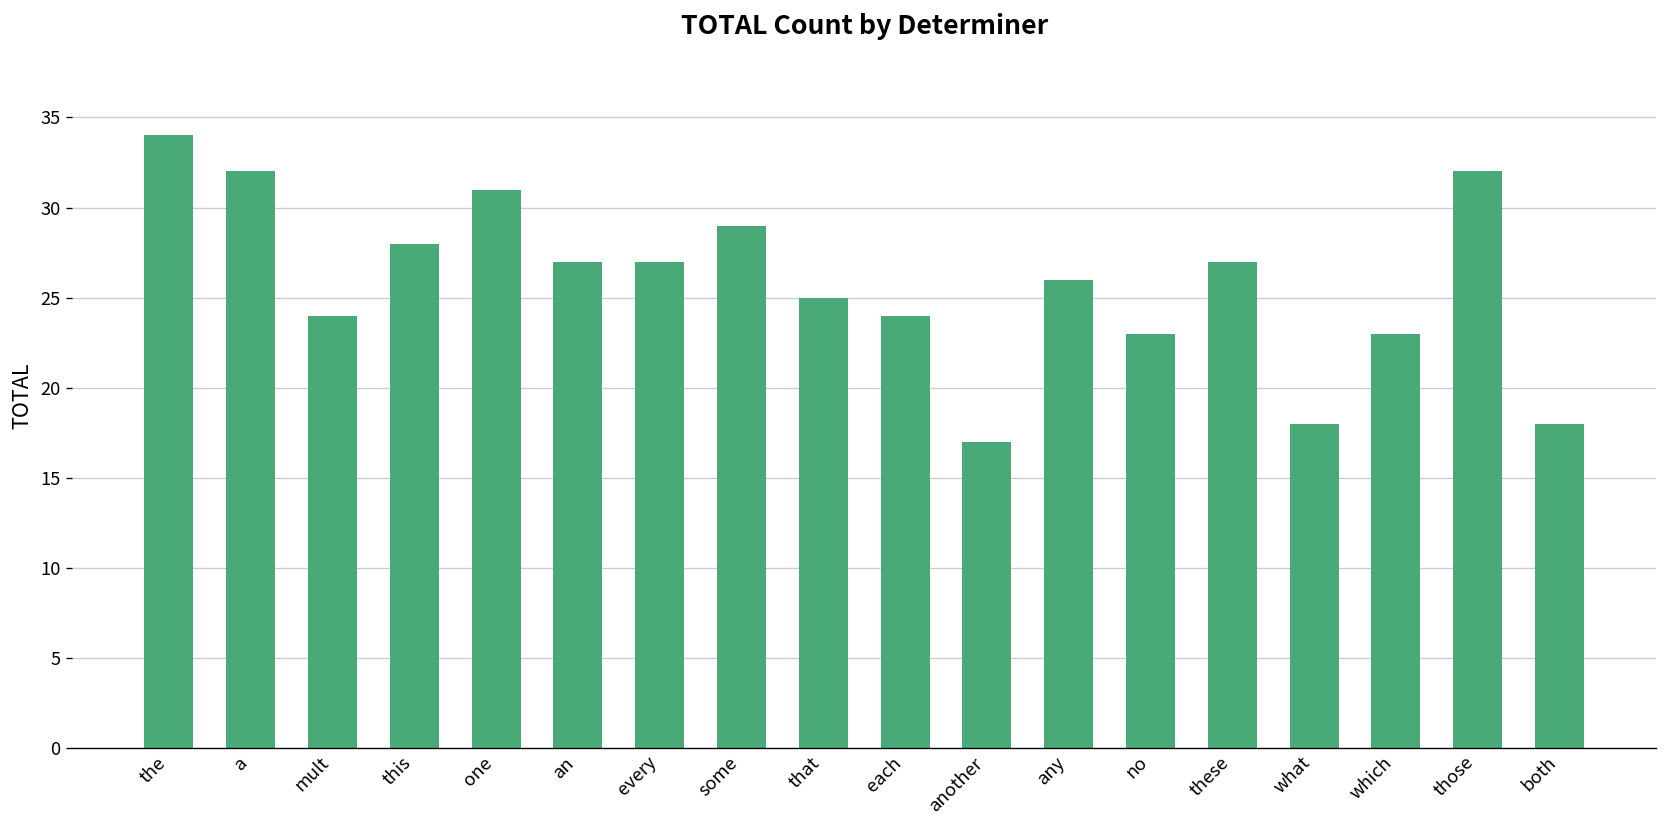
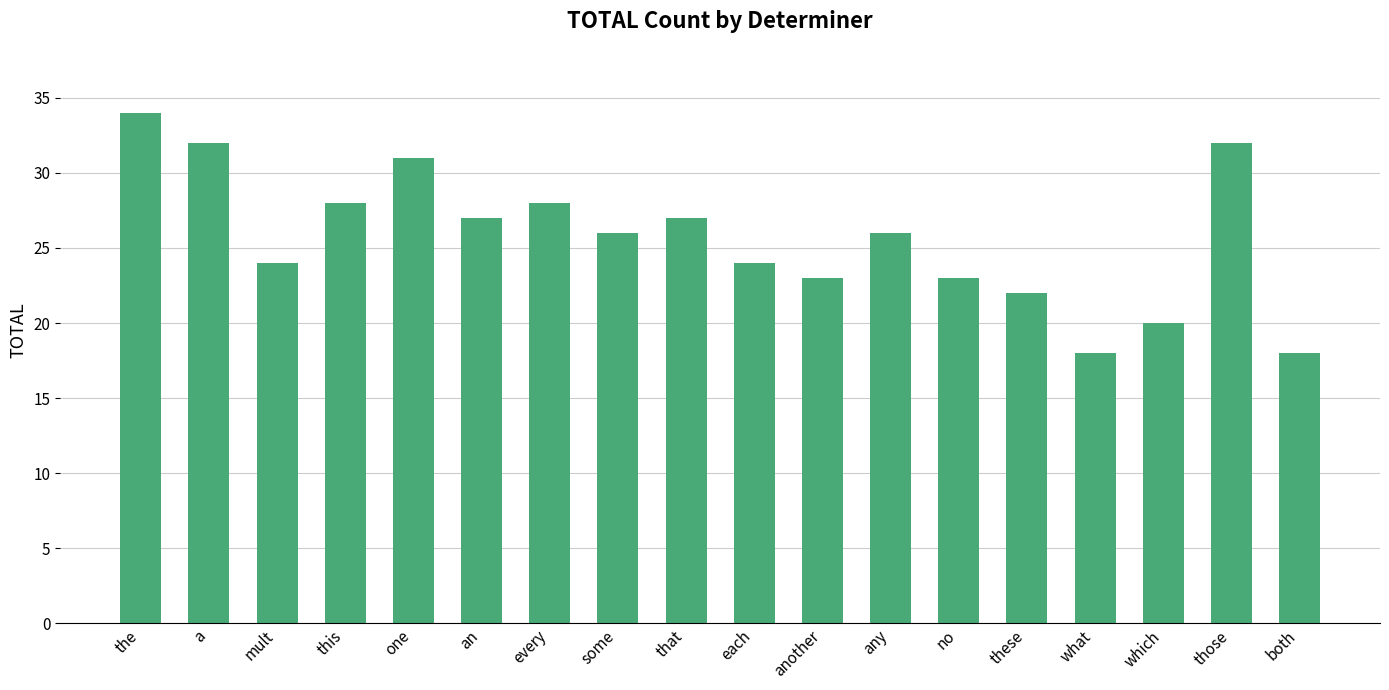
  {
    "the": 34,
    "a": 32,
    "mult": 24,
    "this": 28,
    "one": 31,
    "an": 27,
-   "every": 27,
-   "some": 29,
-   "that": 25,
+   "every": 28,
+   "some": 26,
+   "that": 27,
    "each": 24,
-   "another": 17,
+   "another": 23,
    "any": 26,
    "no": 23,
-   "these": 27,
+   "these": 22,
    "what": 18,
-   "which": 23,
+   "which": 20,
    "those": 32,
    "both": 18
  }
